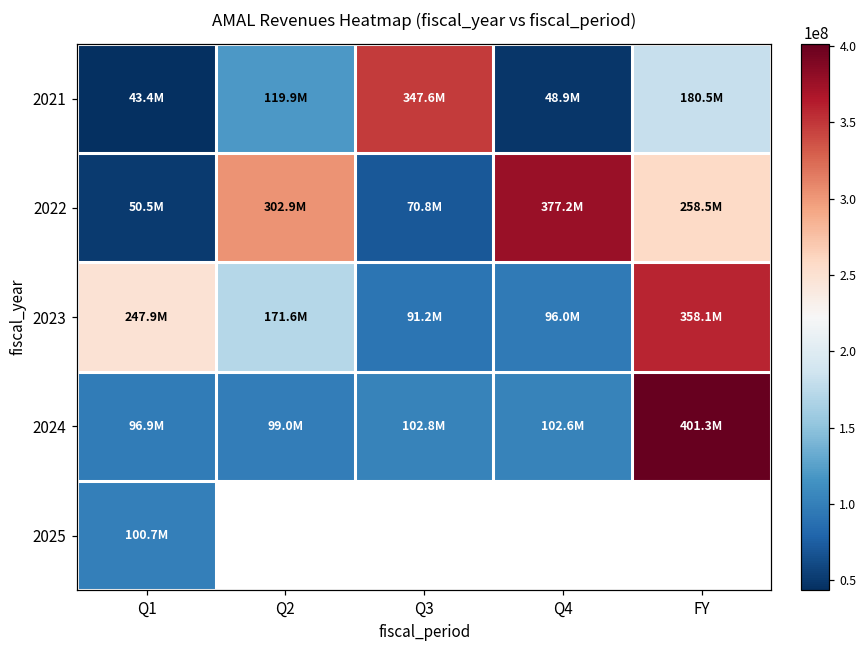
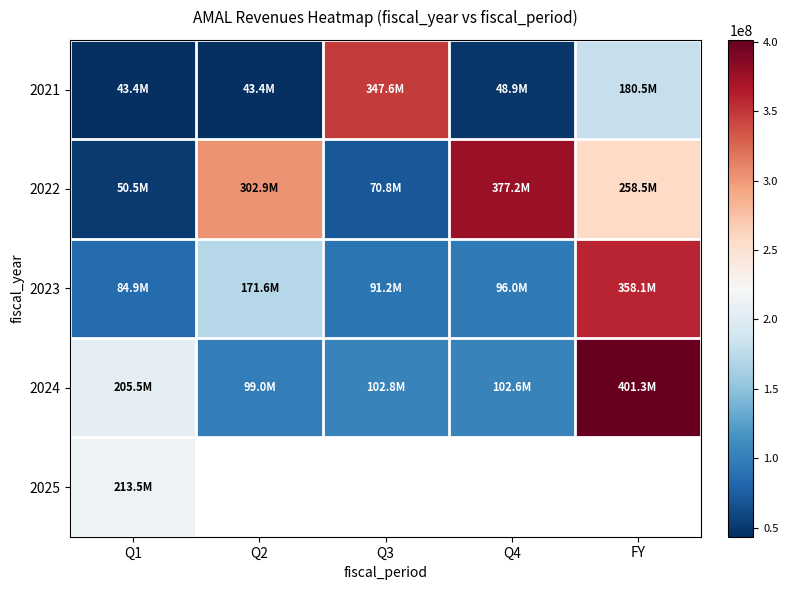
  {
    "2021": {
      "Q1": "43.4M",
-     "Q2": "119.9M",
+     "Q2": "43.4M",
      "Q3": "347.6M",
      "Q4": "48.9M",
      "FY": "180.5M"
    },
    "2022": {
      "Q1": "50.5M",
      "Q2": "302.9M",
      "Q3": "70.8M",
      "Q4": "377.2M",
      "FY": "258.5M"
    },
    "2023": {
-     "Q1": "247.9M",
+     "Q1": "84.9M",
      "Q2": "171.6M",
      "Q3": "91.2M",
      "Q4": "96.0M",
      "FY": "358.1M"
    },
    "2024": {
-     "Q1": "96.9M",
+     "Q1": "205.5M",
      "Q2": "99.0M",
      "Q3": "102.8M",
      "Q4": "102.6M",
      "FY": "401.3M"
    },
    "2025": {
-     "Q1": "100.7M"
+     "Q1": "213.5M"
    }
  }
